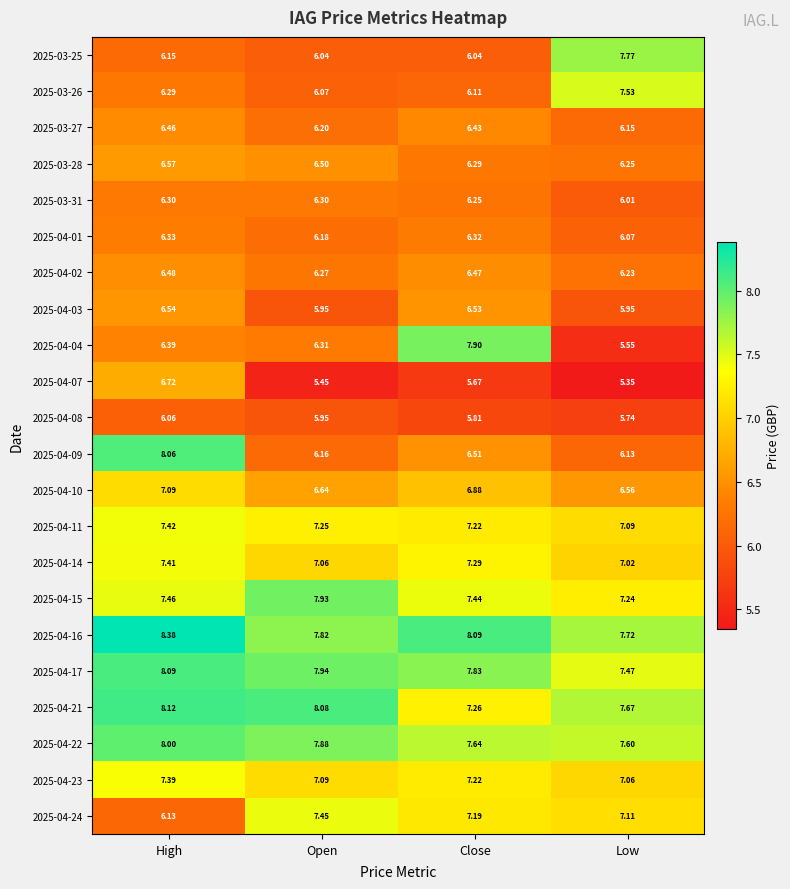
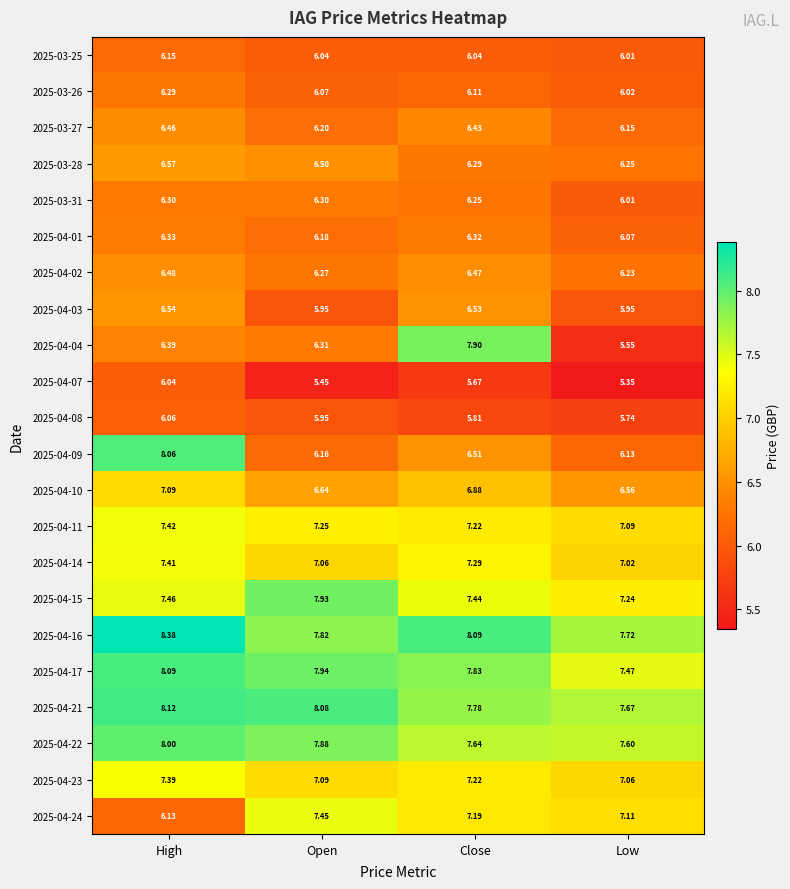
  {
    "2025-03-25": {
      "High": 6.15,
      "Open": 6.04,
      "Close": 6.04,
-     "Low": 7.77
+     "Low": 6.01
    },
    "2025-03-26": {
      "High": 6.29,
      "Open": 6.07,
      "Close": 6.11,
-     "Low": 7.53
+     "Low": 6.02
    },
    "2025-03-27": {
      "High": 6.46,
      "Open": 6.20,
      "Close": 6.43,
      "Low": 6.15
    },
    "2025-03-28": {
      "High": 6.57,
      "Open": 6.50,
      "Close": 6.29,
      "Low": 6.25
    },
    "2025-03-31": {
      "High": 6.30,
      "Open": 6.30,
      "Close": 6.25,
      "Low": 6.01
    },
    "2025-04-01": {
      "High": 6.33,
      "Open": 6.18,
      "Close": 6.32,
      "Low": 6.07
    },
    "2025-04-02": {
      "High": 6.48,
      "Open": 6.27,
      "Close": 6.47,
      "Low": 6.23
    },
    "2025-04-03": {
      "High": 6.54,
      "Open": 5.95,
      "Close": 6.53,
      "Low": 5.95
    },
    "2025-04-04": {
      "High": 6.39,
      "Open": 6.31,
      "Close": 7.90,
      "Low": 5.55
    },
    "2025-04-07": {
-     "High": 6.72,
+     "High": 6.04,
      "Open": 5.45,
      "Close": 5.67,
      "Low": 5.35
    },
    "2025-04-08": {
      "High": 6.06,
      "Open": 5.95,
      "Close": 5.81,
      "Low": 5.74
    },
    "2025-04-09": {
      "High": 8.06,
      "Open": 6.16,
      "Close": 6.51,
      "Low": 6.13
    },
    "2025-04-10": {
      "High": 7.09,
      "Open": 6.64,
      "Close": 6.88,
      "Low": 6.56
    },
    "2025-04-11": {
      "High": 7.42,
      "Open": 7.25,
      "Close": 7.22,
      "Low": 7.09
    },
    "2025-04-14": {
      "High": 7.41,
      "Open": 7.06,
      "Close": 7.29,
      "Low": 7.02
    },
    "2025-04-15": {
      "High": 7.46,
      "Open": 7.93,
      "Close": 7.44,
      "Low": 7.24
    },
    "2025-04-16": {
      "High": 8.38,
      "Open": 7.82,
      "Close": 8.09,
      "Low": 7.72
    },
    "2025-04-17": {
      "High": 8.09,
      "Open": 7.94,
      "Close": 7.83,
      "Low": 7.47
    },
    "2025-04-21": {
      "High": 8.12,
      "Open": 8.08,
-     "Close": 7.26,
+     "Close": 7.78,
      "Low": 7.67
    },
    "2025-04-22": {
      "High": 8.00,
      "Open": 7.88,
      "Close": 7.64,
      "Low": 7.60
    },
    "2025-04-23": {
      "High": 7.39,
      "Open": 7.09,
      "Close": 7.22,
      "Low": 7.06
    },
    "2025-04-24": {
      "High": 6.13,
      "Open": 7.45,
      "Close": 7.19,
      "Low": 7.11
    }
  }
